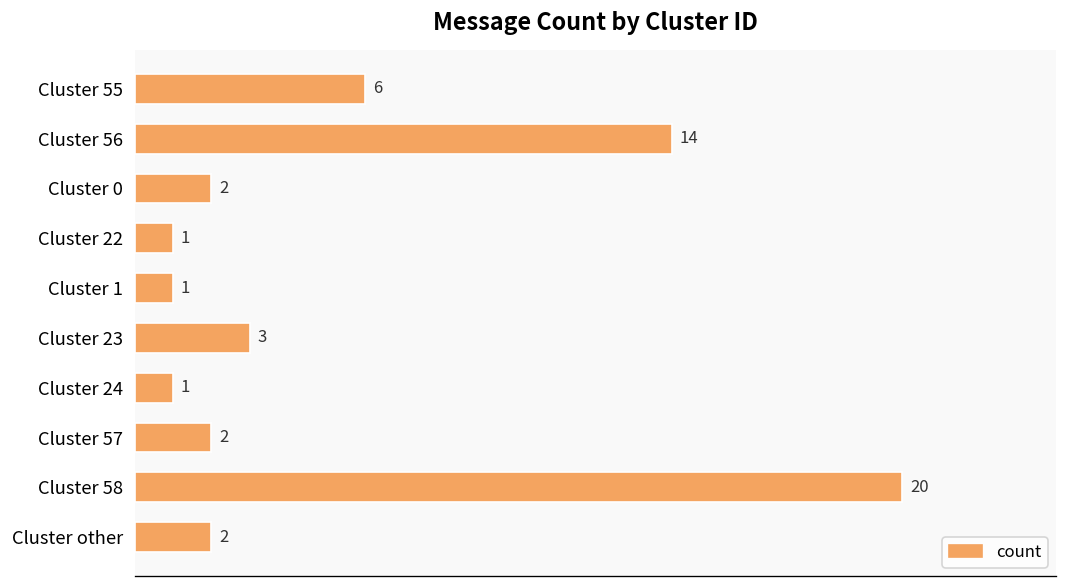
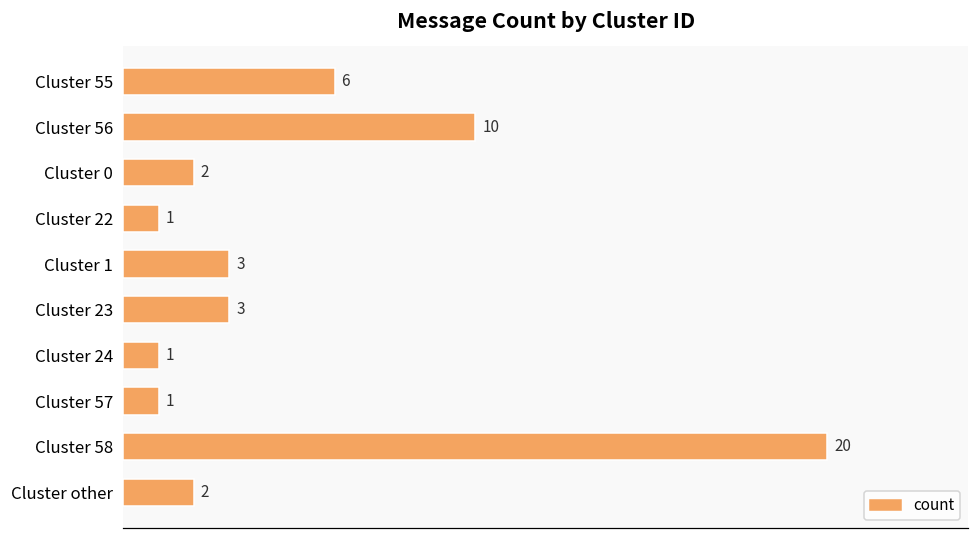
  {
    "Cluster 55": 6,
-   "Cluster 56": 14,
+   "Cluster 56": 10,
    "Cluster 0": 2,
    "Cluster 22": 1,
-   "Cluster 1": 1,
+   "Cluster 1": 3,
    "Cluster 23": 3,
    "Cluster 24": 1,
-   "Cluster 57": 2,
+   "Cluster 57": 1,
    "Cluster 58": 20,
    "Cluster other": 2
  }
